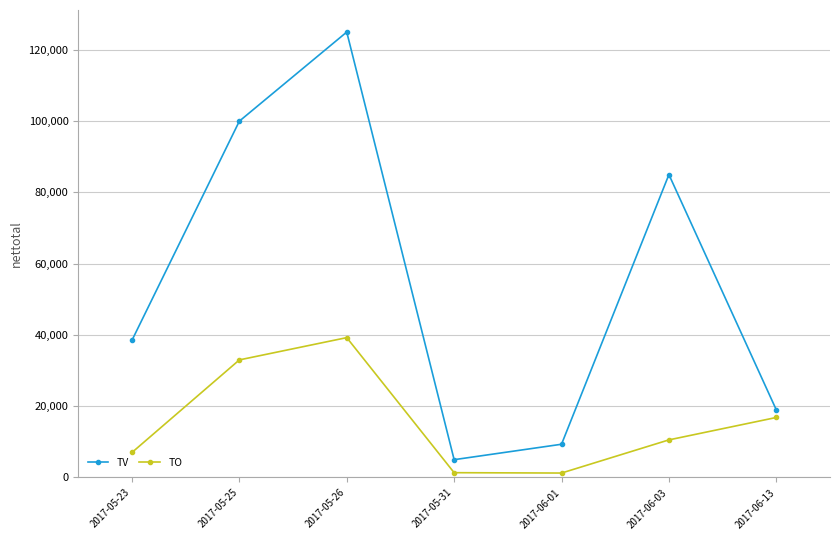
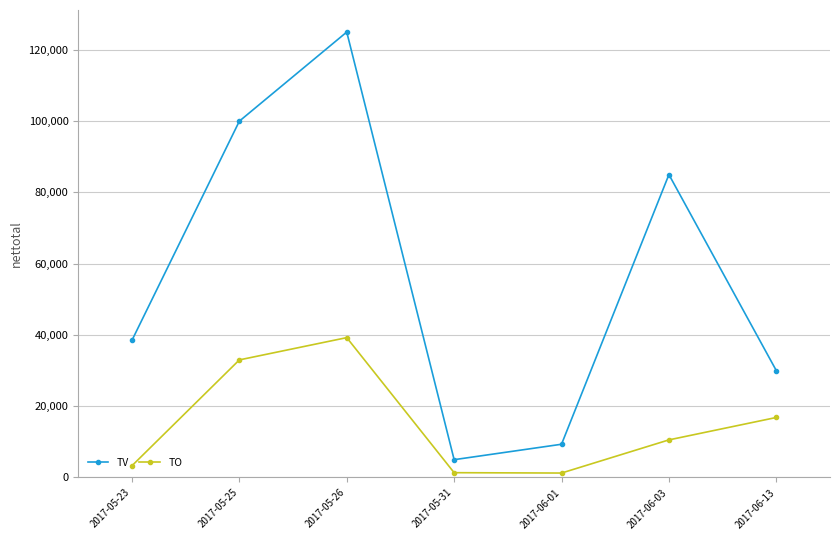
  {
    "TV": {
      "2017-05-23": "39,000",
      "2017-05-25": "100,000",
      "2017-05-26": "125,000",
      "2017-05-31": "5,000",
      "2017-06-01": "9,000",
      "2017-06-03": "85,000",
-     "2017-06-13": "19,000"
+     "2017-06-13": "30,000"
    },
    "TO": {
-     "2017-05-23": "7,000",
+     "2017-05-23": "3,000",
      "2017-05-25": "33,000",
      "2017-05-26": "39,000",
      "2017-05-31": "1,000",
      "2017-06-01": "1,000",
      "2017-06-03": "11,000",
      "2017-06-13": "17,000"
    }
  }
